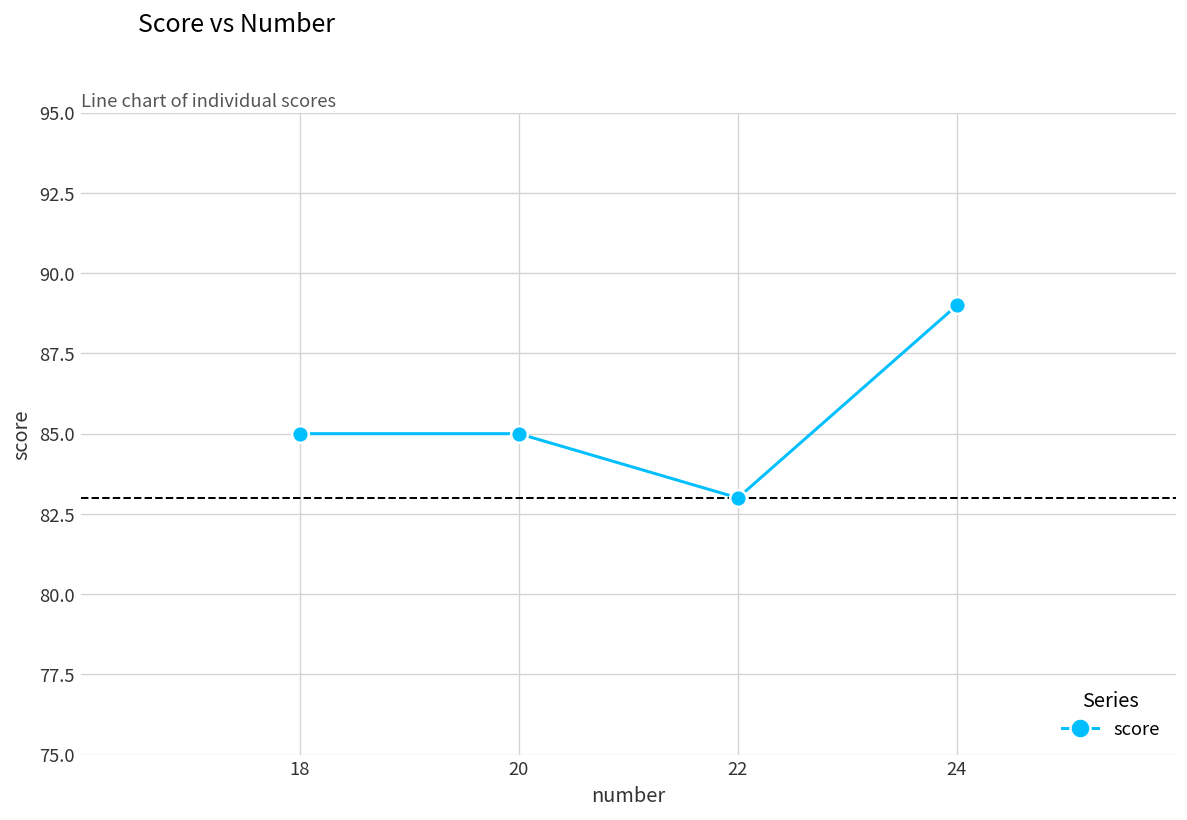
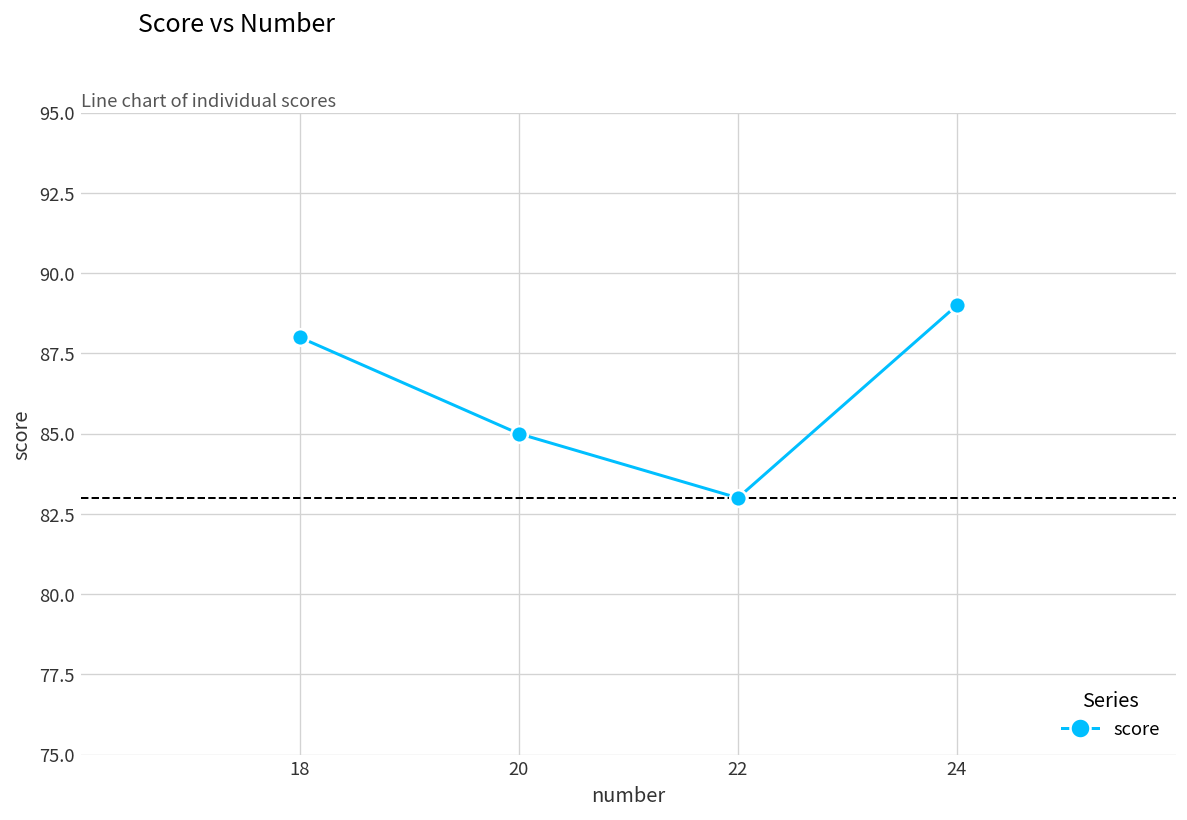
  {
-   "18": 85,
+   "18": 88,
    "20": 85,
    "22": 83,
    "24": 89
  }
